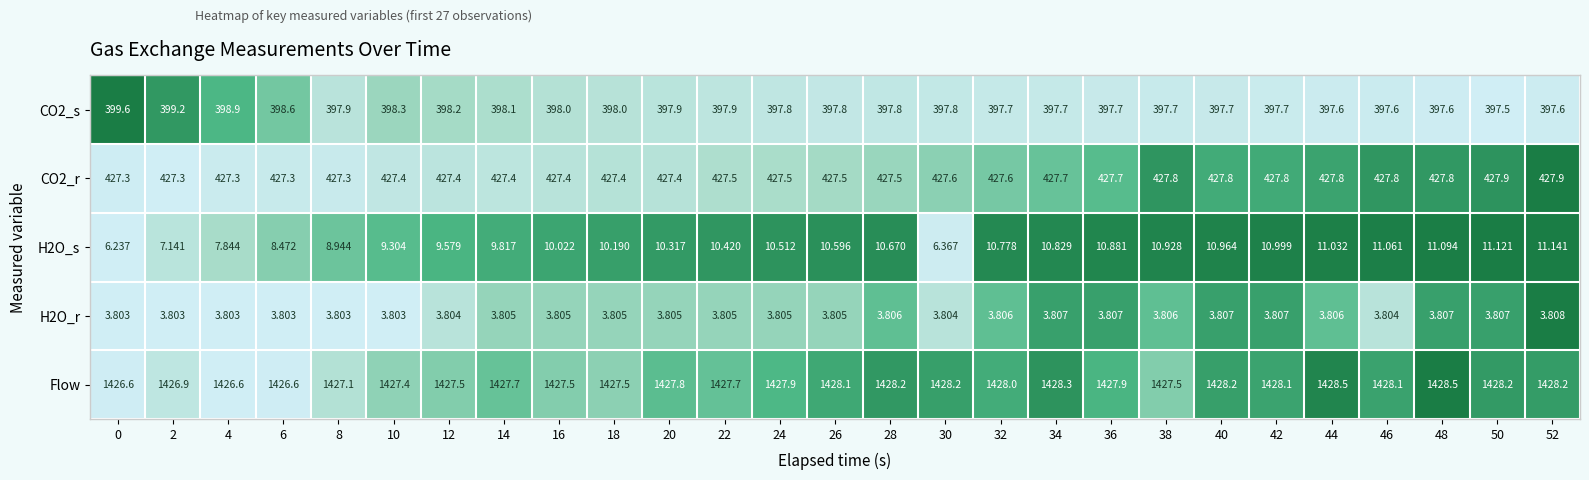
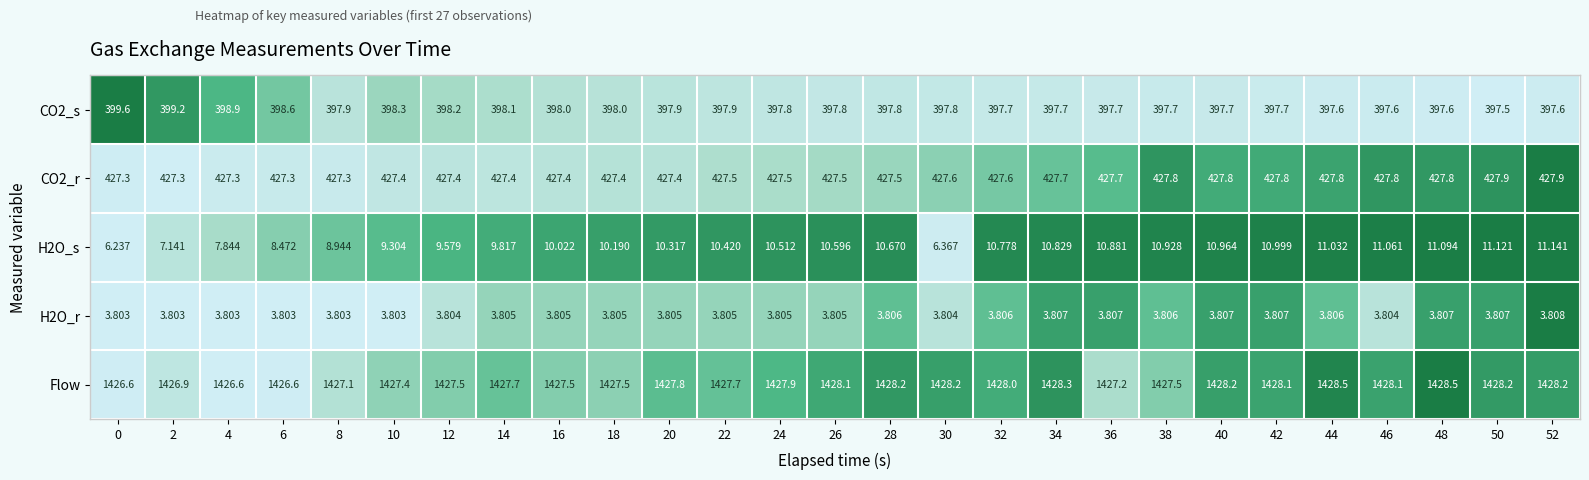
  {
    "CO2_s": {
      "0": 399.6,
      "2": 399.2,
      "4": 398.9,
      "6": 398.6,
      "8": 397.9,
      "10": 398.3,
      "12": 398.2,
      "14": 398.1,
      "16": 398.0,
      "18": 398.0,
      "20": 397.9,
      "22": 397.9,
      "24": 397.8,
      "26": 397.8,
      "28": 397.8,
      "30": 397.8,
      "32": 397.7,
      "34": 397.7,
      "36": 397.7,
      "38": 397.7,
      "40": 397.7,
      "42": 397.7,
      "44": 397.6,
      "46": 397.6,
      "48": 397.6,
      "50": 397.5,
      "52": 397.6
    },
    "CO2_r": {
      "0": 427.3,
      "2": 427.3,
      "4": 427.3,
      "6": 427.3,
      "8": 427.3,
      "10": 427.4,
      "12": 427.4,
      "14": 427.4,
      "16": 427.4,
      "18": 427.4,
      "20": 427.4,
      "22": 427.5,
      "24": 427.5,
      "26": 427.5,
      "28": 427.5,
      "30": 427.6,
      "32": 427.6,
      "34": 427.7,
      "36": 427.7,
      "38": 427.8,
      "40": 427.8,
      "42": 427.8,
      "44": 427.8,
      "46": 427.8,
      "48": 427.8,
      "50": 427.9,
      "52": 427.9
    },
    "H2O_s": {
      "0": 6.237,
      "2": 7.141,
      "4": 7.844,
      "6": 8.472,
      "8": 8.944,
      "10": 9.304,
      "12": 9.579,
      "14": 9.817,
      "16": 10.022,
      "18": 10.190,
      "20": 10.317,
      "22": 10.420,
      "24": 10.512,
      "26": 10.596,
      "28": 10.670,
      "30": 6.367,
      "32": 10.778,
      "34": 10.829,
      "36": 10.881,
      "38": 10.928,
      "40": 10.964,
      "42": 10.999,
      "44": 11.032,
      "46": 11.061,
      "48": 11.094,
      "50": 11.121,
      "52": 11.141
    },
    "H2O_r": {
      "0": 3.803,
      "2": 3.803,
      "4": 3.803,
      "6": 3.803,
      "8": 3.803,
      "10": 3.803,
      "12": 3.804,
      "14": 3.805,
      "16": 3.805,
      "18": 3.805,
      "20": 3.805,
      "22": 3.805,
      "24": 3.805,
      "26": 3.805,
      "28": 3.806,
      "30": 3.804,
      "32": 3.806,
      "34": 3.807,
      "36": 3.807,
      "38": 3.806,
      "40": 3.807,
      "42": 3.807,
      "44": 3.806,
      "46": 3.804,
      "48": 3.807,
      "50": 3.807,
      "52": 3.808
    },
    "Flow": {
      "0": 1426.6,
      "2": 1426.9,
      "4": 1426.6,
      "6": 1426.6,
      "8": 1427.1,
      "10": 1427.4,
      "12": 1427.5,
      "14": 1427.7,
      "16": 1427.5,
      "18": 1427.5,
      "20": 1427.8,
      "22": 1427.7,
      "24": 1427.9,
      "26": 1428.1,
      "28": 1428.2,
      "30": 1428.2,
      "32": 1428.0,
      "34": 1428.3,
-     "36": 1427.9,
+     "36": 1427.2,
      "38": 1427.5,
      "40": 1428.2,
      "42": 1428.1,
      "44": 1428.5,
      "46": 1428.1,
      "48": 1428.5,
      "50": 1428.2,
      "52": 1428.2
    }
  }
